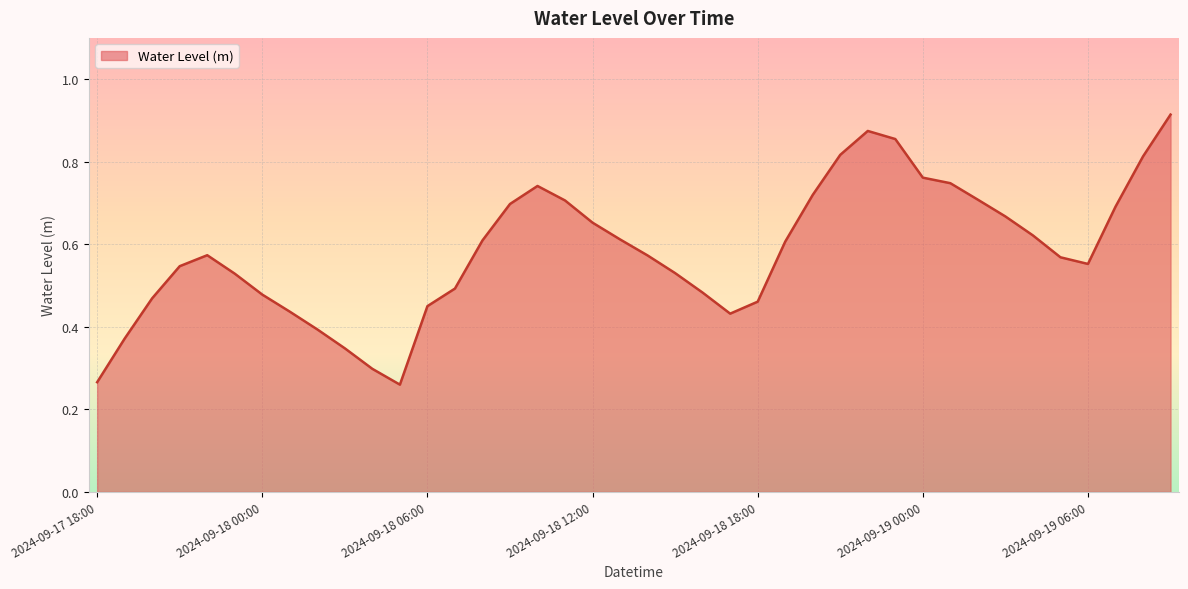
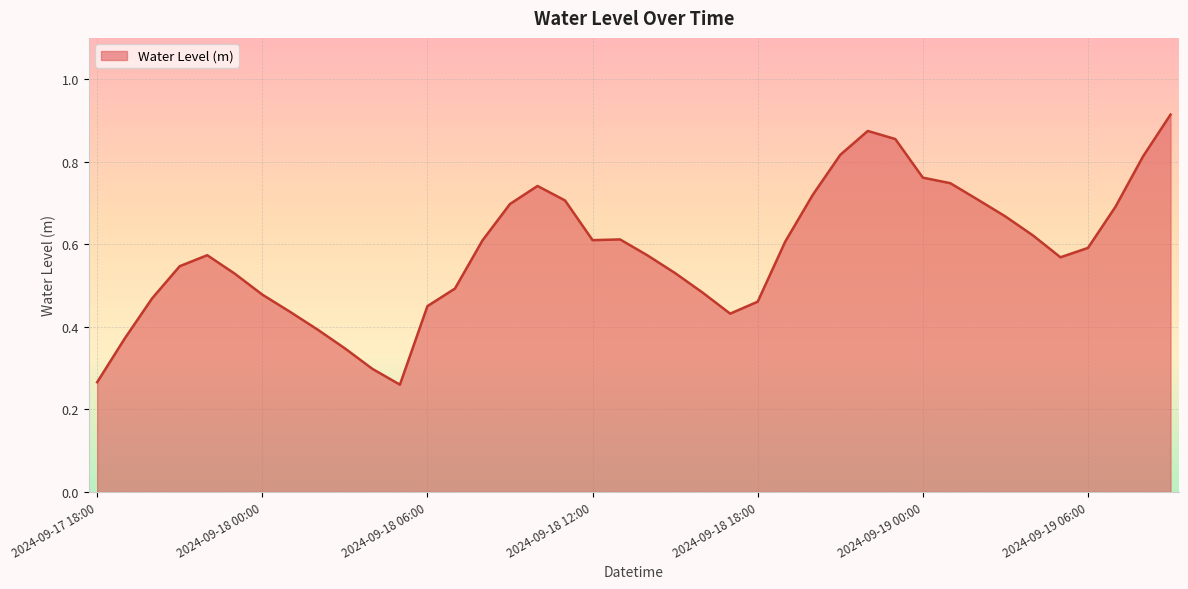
  {
    "2024-09-17 18:00": 0.27,
    "2024-09-18 00:00": 0.48,
    "2024-09-18 06:00": 0.45,
-   "2024-09-18 12:00": 0.65,
+   "2024-09-18 12:00": 0.61,
    "2024-09-18 18:00": 0.46,
    "2024-09-19 00:00": 0.76,
-   "2024-09-19 06:00": 0.55
+   "2024-09-19 06:00": 0.59
  }
